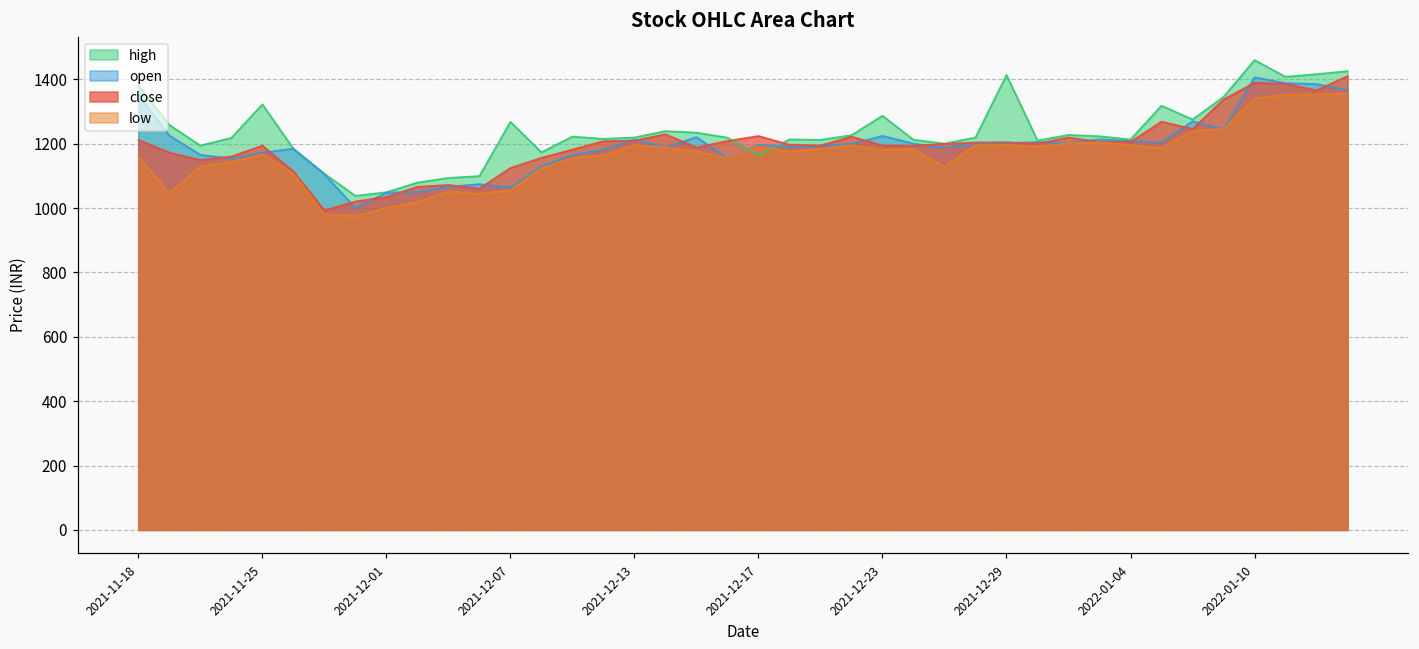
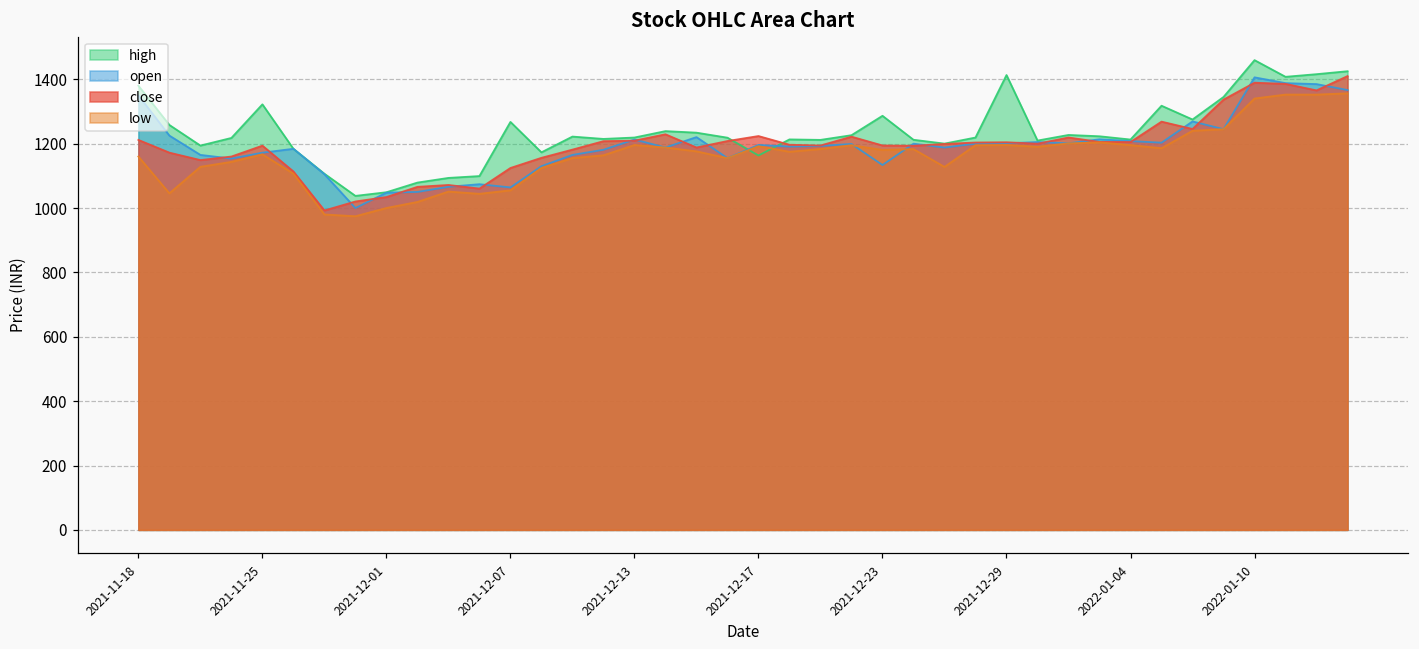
  {
    "high": {
      "2021-11-25": 1320,
      "2021-12-07": 1270,
      "2021-12-17": 1160,
      "2021-12-23": 1290,
      "2021-12-29": 1410,
      "2022-01-10": 1460
    },
    "open": {
      "2021-12-07": 1060,
-     "2021-12-23": 1220,
+     "2021-12-23": 1130,
      "2022-01-10": 1410
    }
  }
